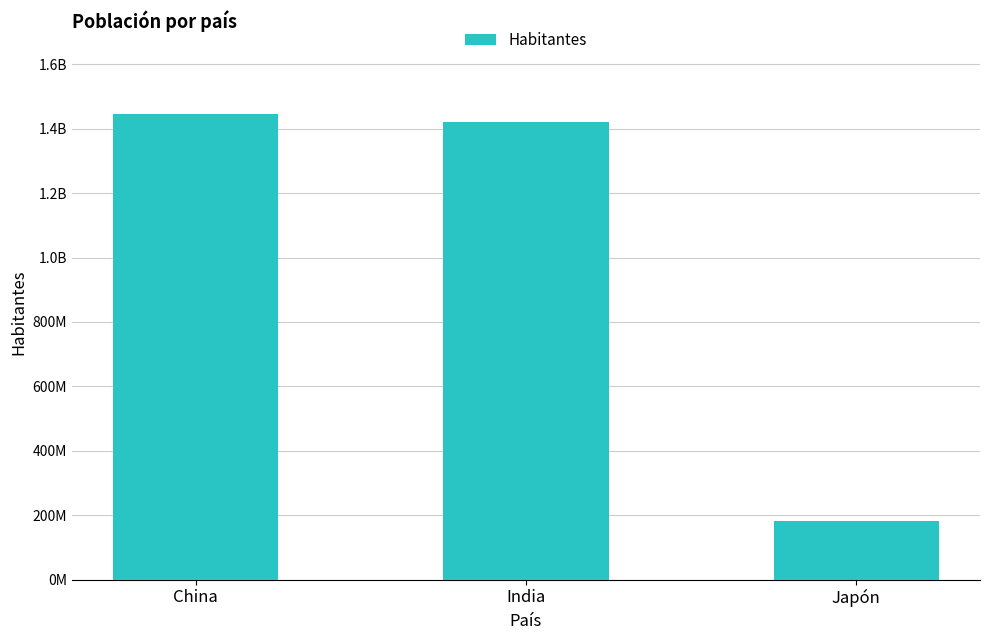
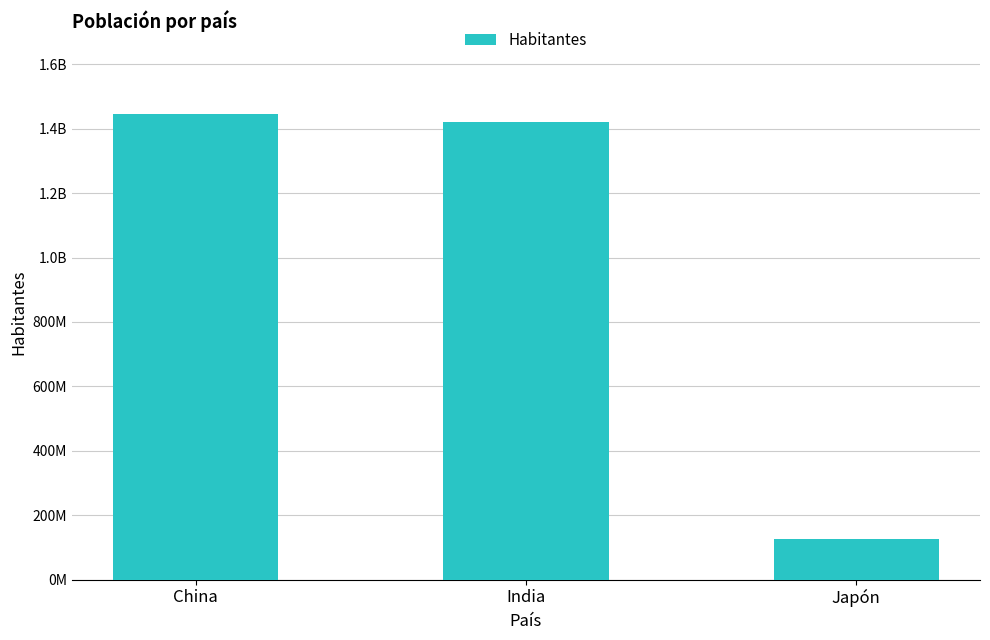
  {
    "China": 1440000000,
    "India": 1420000000,
-   "Japón": 180000000
+   "Japón": 130000000
  }
